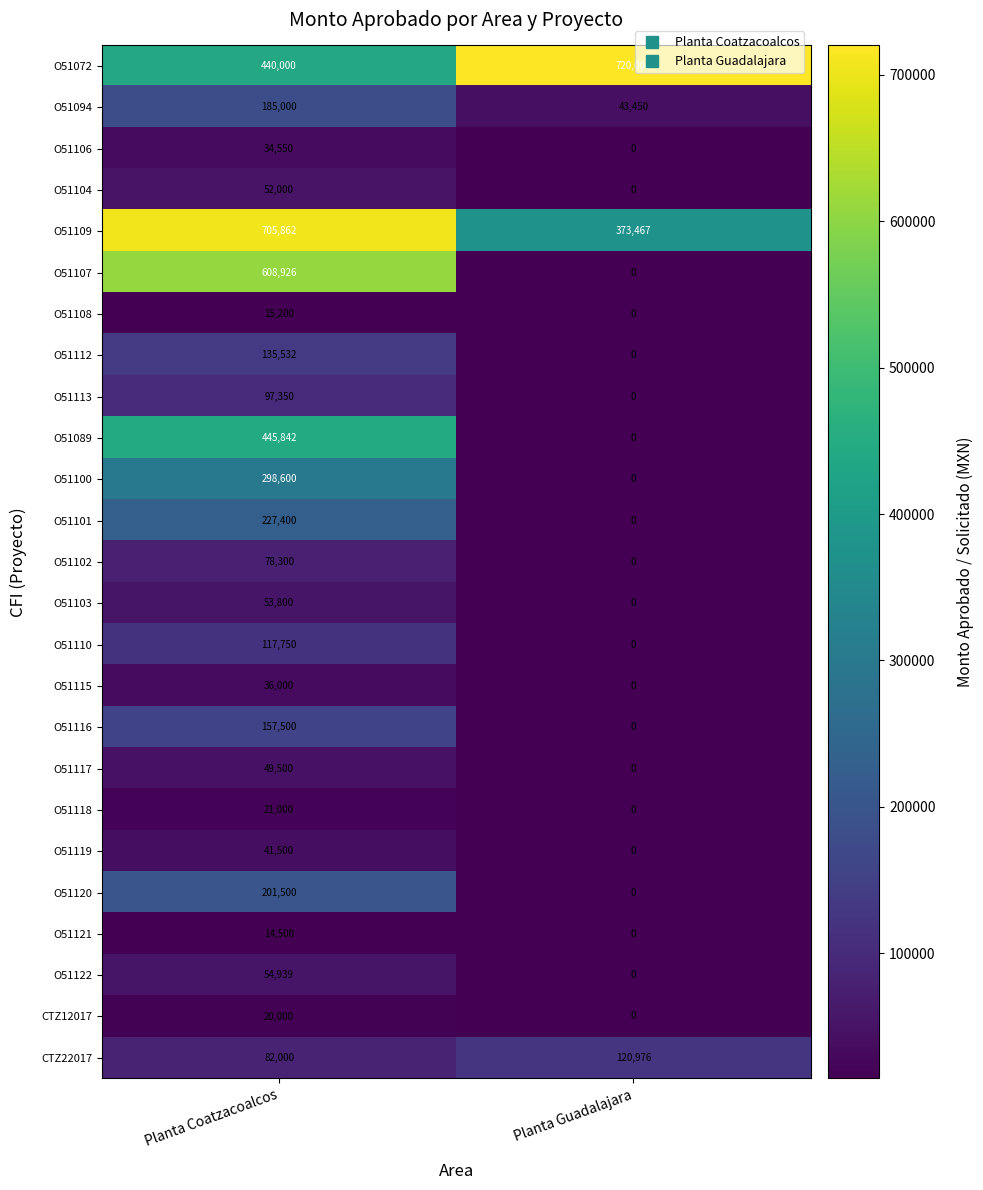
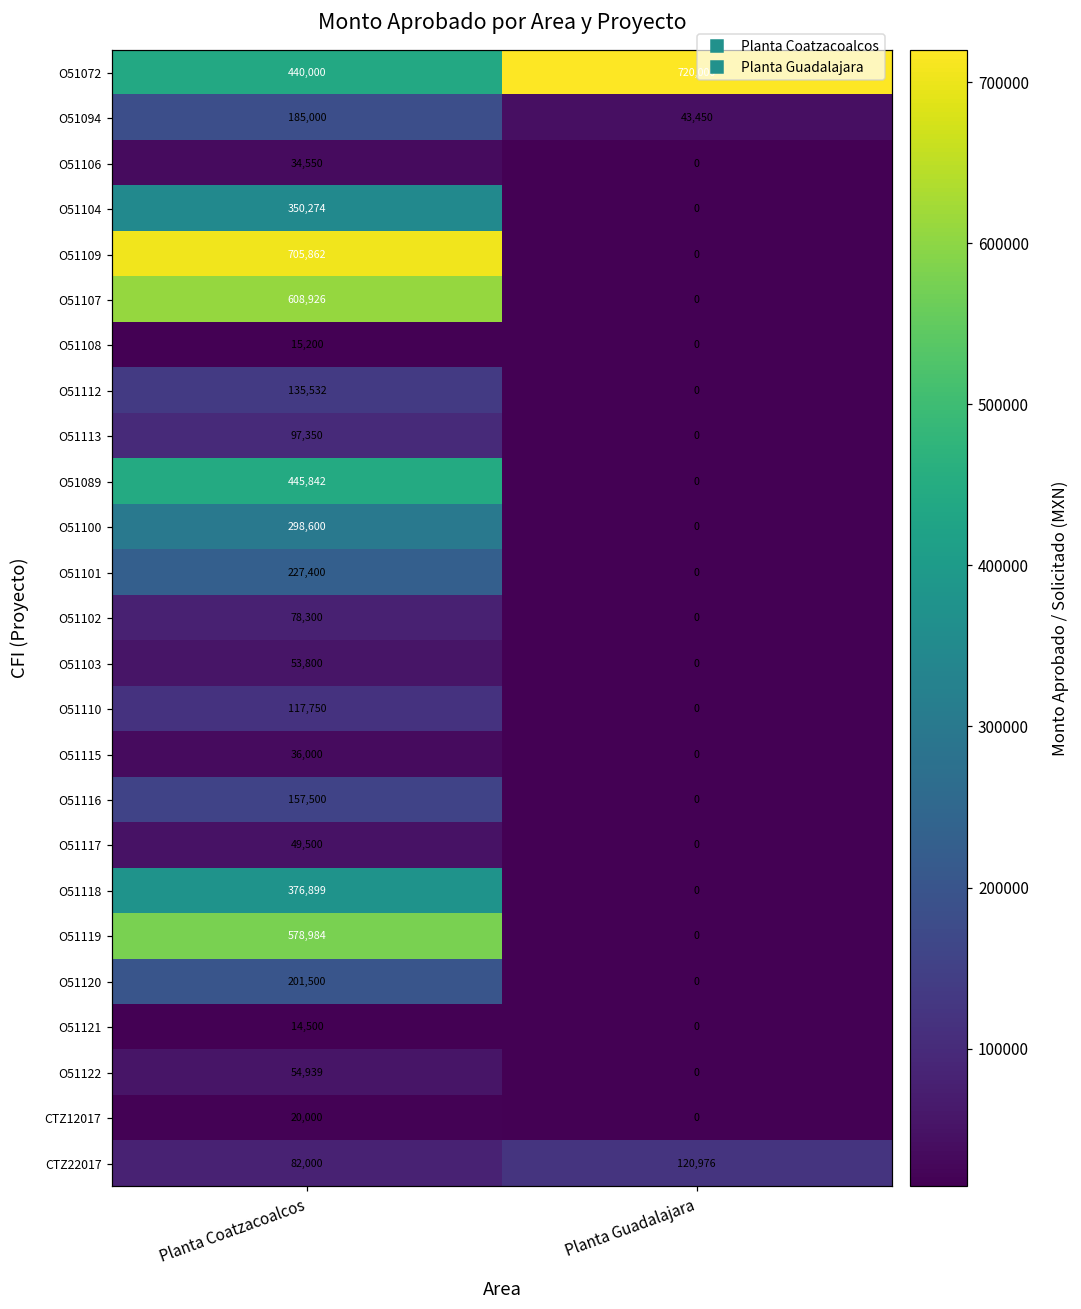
  {
    "O51072": {
      "Planta Coatzacoalcos": "440,000"
    },
    "O51094": {
      "Planta Coatzacoalcos": "185,000",
      "Planta Guadalajara": "43,450"
    },
    "O51106": {
      "Planta Coatzacoalcos": "34,550",
      "Planta Guadalajara": "0"
    },
    "O51104": {
-     "Planta Coatzacoalcos": "52,000",
+     "Planta Coatzacoalcos": "350,274",
      "Planta Guadalajara": "0"
    },
    "O51109": {
      "Planta Coatzacoalcos": "705,862",
-     "Planta Guadalajara": "373,467"
+     "Planta Guadalajara": "0"
    },
    "O51107": {
      "Planta Coatzacoalcos": "608,926",
      "Planta Guadalajara": "0"
    },
    "O51108": {
      "Planta Coatzacoalcos": "15,200",
      "Planta Guadalajara": "0"
    },
    "O51112": {
      "Planta Coatzacoalcos": "135,532",
      "Planta Guadalajara": "0"
    },
    "O51113": {
      "Planta Coatzacoalcos": "97,350",
      "Planta Guadalajara": "0"
    },
    "O51089": {
      "Planta Coatzacoalcos": "445,842",
      "Planta Guadalajara": "0"
    },
    "O51100": {
      "Planta Coatzacoalcos": "298,600",
      "Planta Guadalajara": "0"
    },
    "O51101": {
      "Planta Coatzacoalcos": "227,400",
      "Planta Guadalajara": "0"
    },
    "O51102": {
      "Planta Coatzacoalcos": "78,300",
      "Planta Guadalajara": "0"
    },
    "O51103": {
      "Planta Coatzacoalcos": "53,800",
      "Planta Guadalajara": "0"
    },
    "O51110": {
      "Planta Coatzacoalcos": "117,750",
      "Planta Guadalajara": "0"
    },
    "O51115": {
      "Planta Coatzacoalcos": "36,000",
      "Planta Guadalajara": "0"
    },
    "O51116": {
      "Planta Coatzacoalcos": "157,500",
      "Planta Guadalajara": "0"
    },
    "O51117": {
      "Planta Coatzacoalcos": "49,500",
      "Planta Guadalajara": "0"
    },
    "O51118": {
-     "Planta Coatzacoalcos": "21,000",
+     "Planta Coatzacoalcos": "376,899",
      "Planta Guadalajara": "0"
    },
    "O51119": {
-     "Planta Coatzacoalcos": "41,500",
+     "Planta Coatzacoalcos": "578,984",
      "Planta Guadalajara": "0"
    },
    "O51120": {
      "Planta Coatzacoalcos": "201,500",
      "Planta Guadalajara": "0"
    },
    "O51121": {
      "Planta Coatzacoalcos": "14,500",
      "Planta Guadalajara": "0"
    },
    "O51122": {
      "Planta Coatzacoalcos": "54,939",
      "Planta Guadalajara": "0"
    },
    "CTZ12017": {
      "Planta Coatzacoalcos": "20,000",
      "Planta Guadalajara": "0"
    },
    "CTZ22017": {
      "Planta Coatzacoalcos": "82,000",
      "Planta Guadalajara": "120,976"
    }
  }
